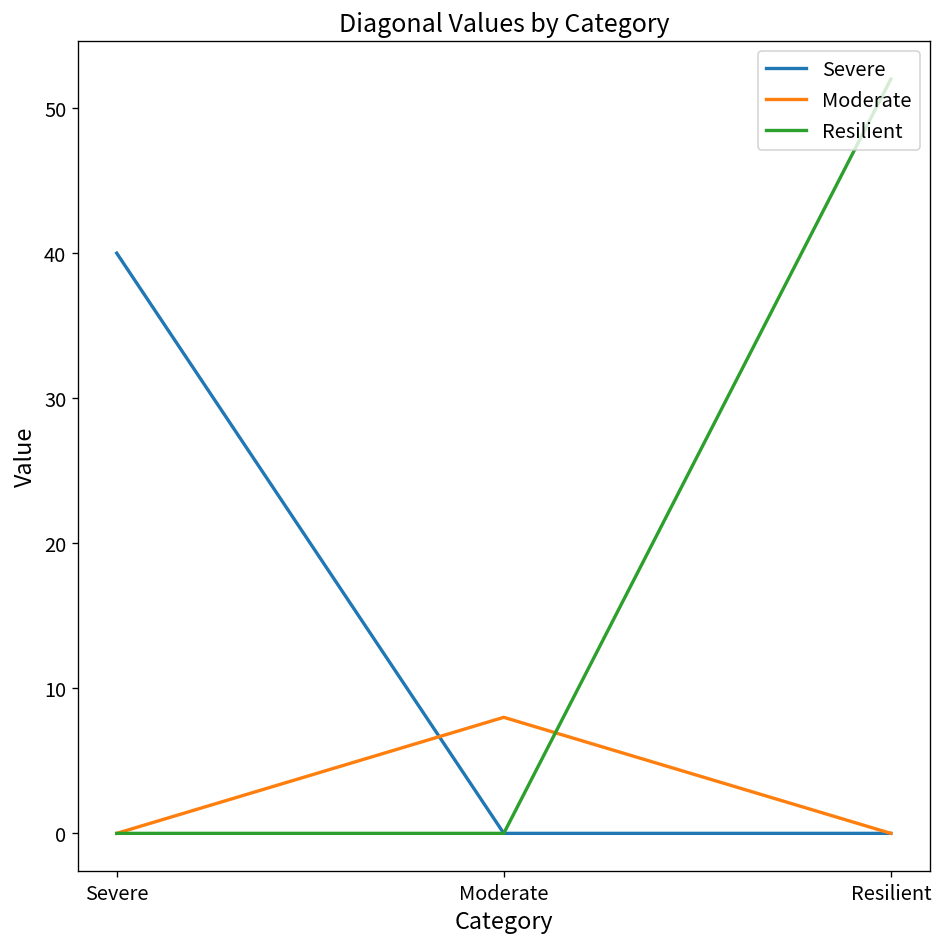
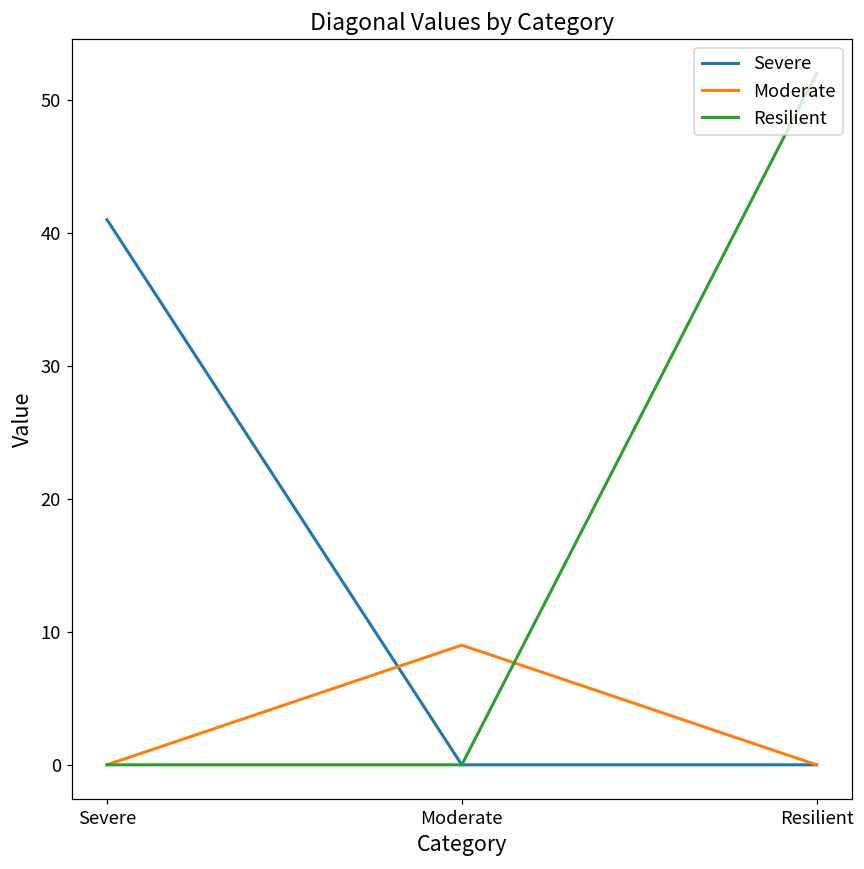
  {
    "Severe": {
-     "Severe": 40
+     "Severe": 41
    },
    "Moderate": {
-     "Moderate": 8
+     "Moderate": 9
    }
  }
